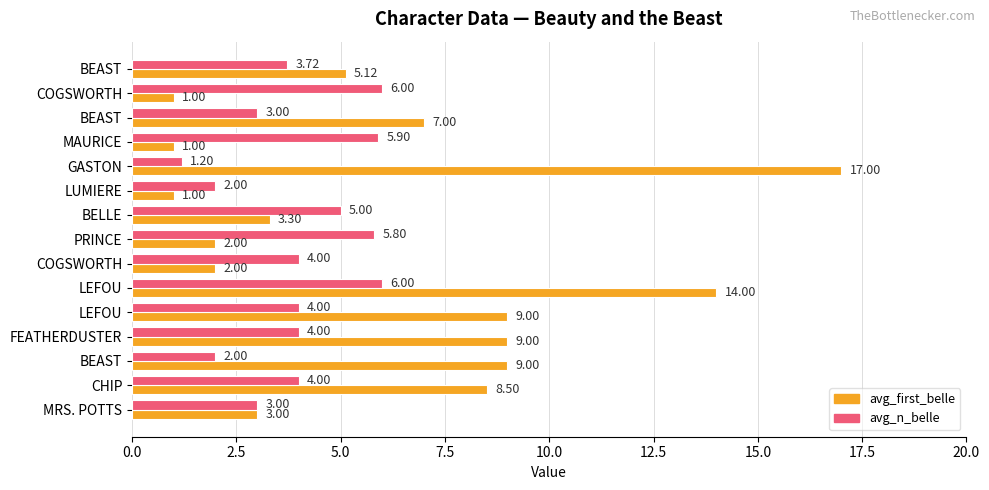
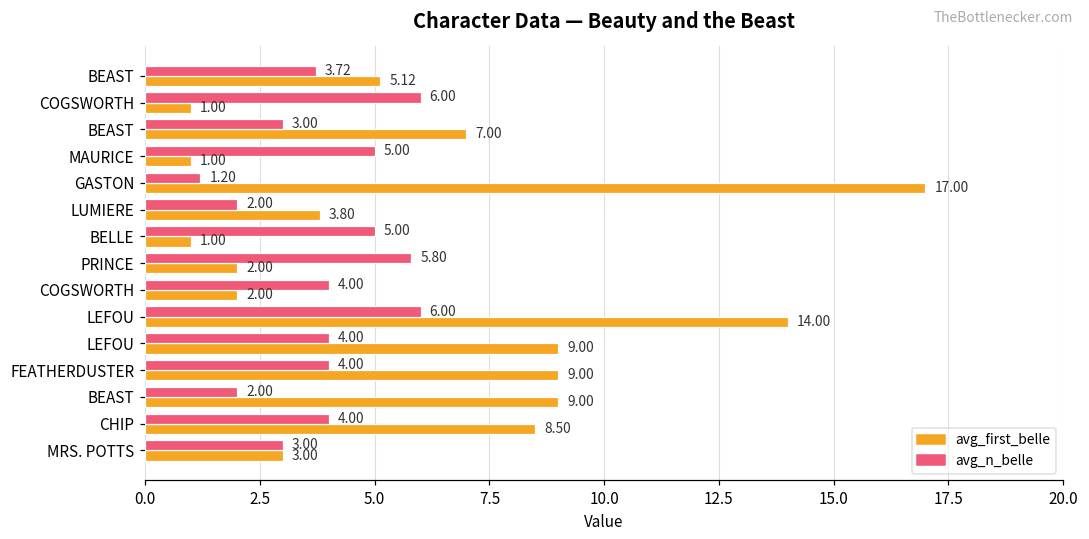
  {
    "avg_first_belle": {
      "MAURICE": 1.00,
      "GASTON": 17.00,
-     "LUMIERE": 1.00,
-     "BELLE": 3.30,
+     "LUMIERE": 3.80,
+     "BELLE": 1.00,
      "PRINCE": 2.00,
      "FEATHERDUSTER": 9.00,
      "CHIP": 8.50
    },
    "avg_n_belle": {
-     "MAURICE": 5.90,
+     "MAURICE": 5.00,
      "GASTON": 1.20,
      "LUMIERE": 2.00,
      "BELLE": 5.00,
      "PRINCE": 5.80,
      "FEATHERDUSTER": 4.00,
      "CHIP": 4.00
    }
  }
